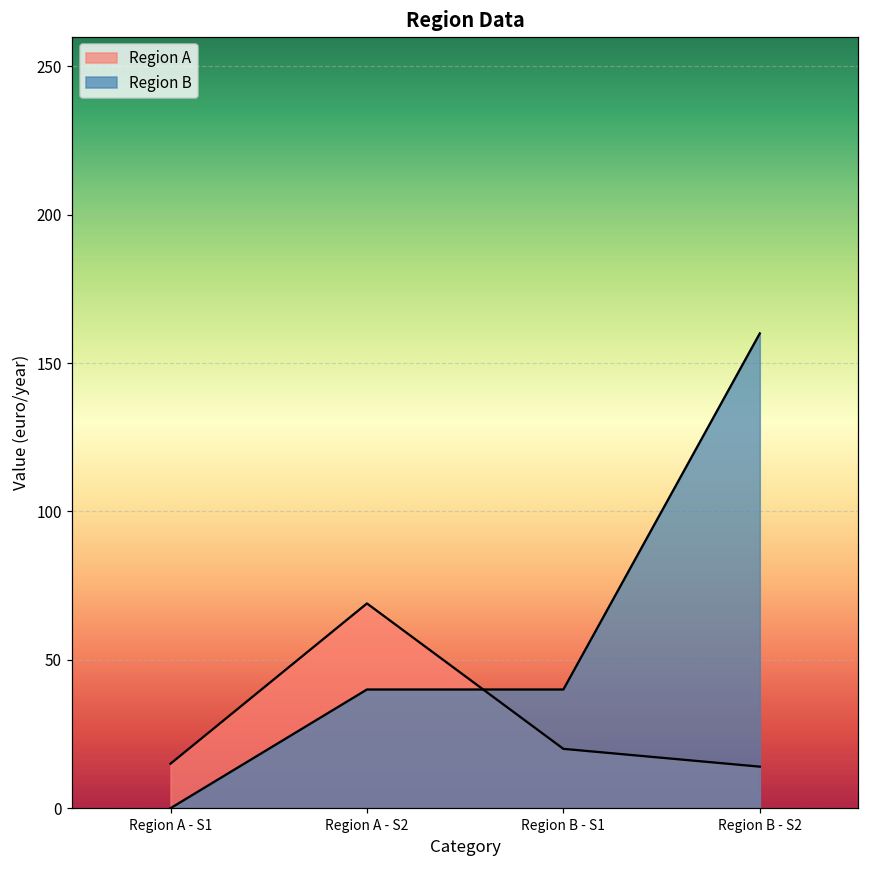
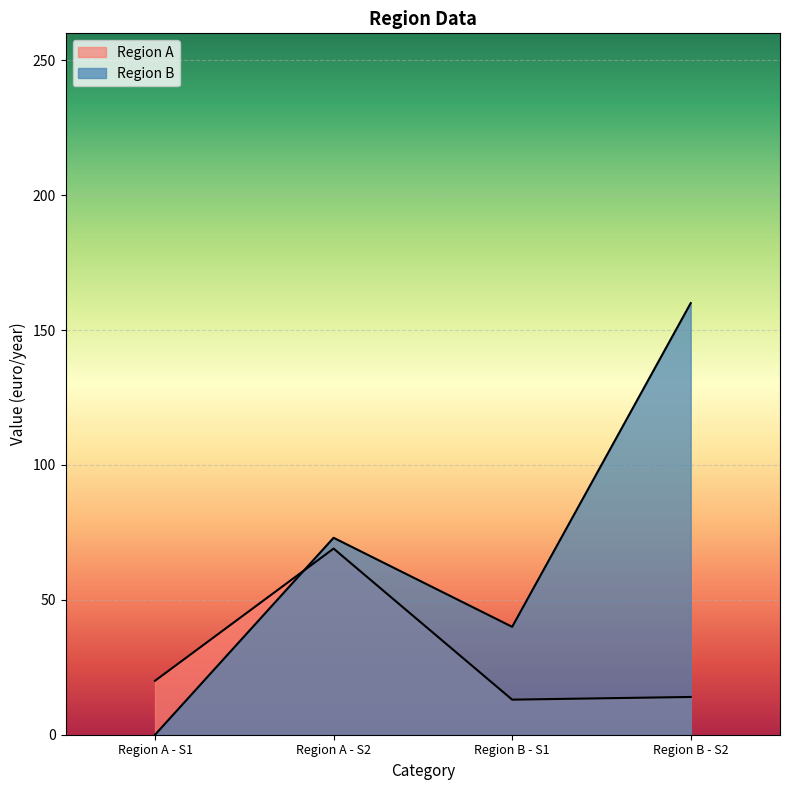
  {
    "Region A": {
-     "Region A - S1": 15,
+     "Region A - S1": 20,
      "Region A - S2": 69,
-     "Region B - S1": 20,
+     "Region B - S1": 13,
      "Region B - S2": 14
    },
    "Region B": {
      "Region A - S1": 0,
-     "Region A - S2": 40,
+     "Region A - S2": 73,
      "Region B - S1": 40,
      "Region B - S2": 160
    }
  }
